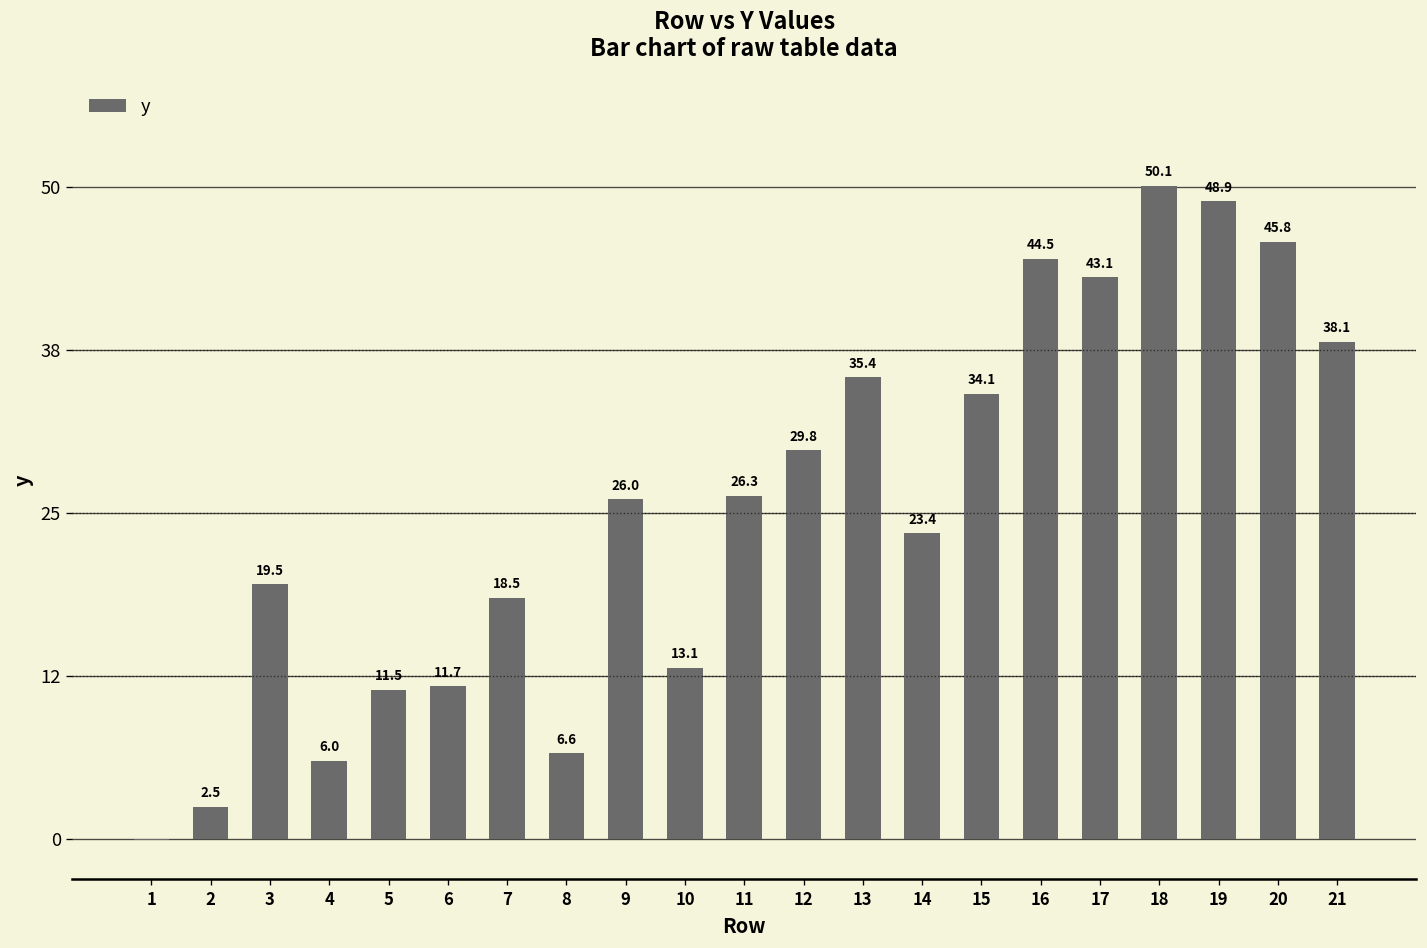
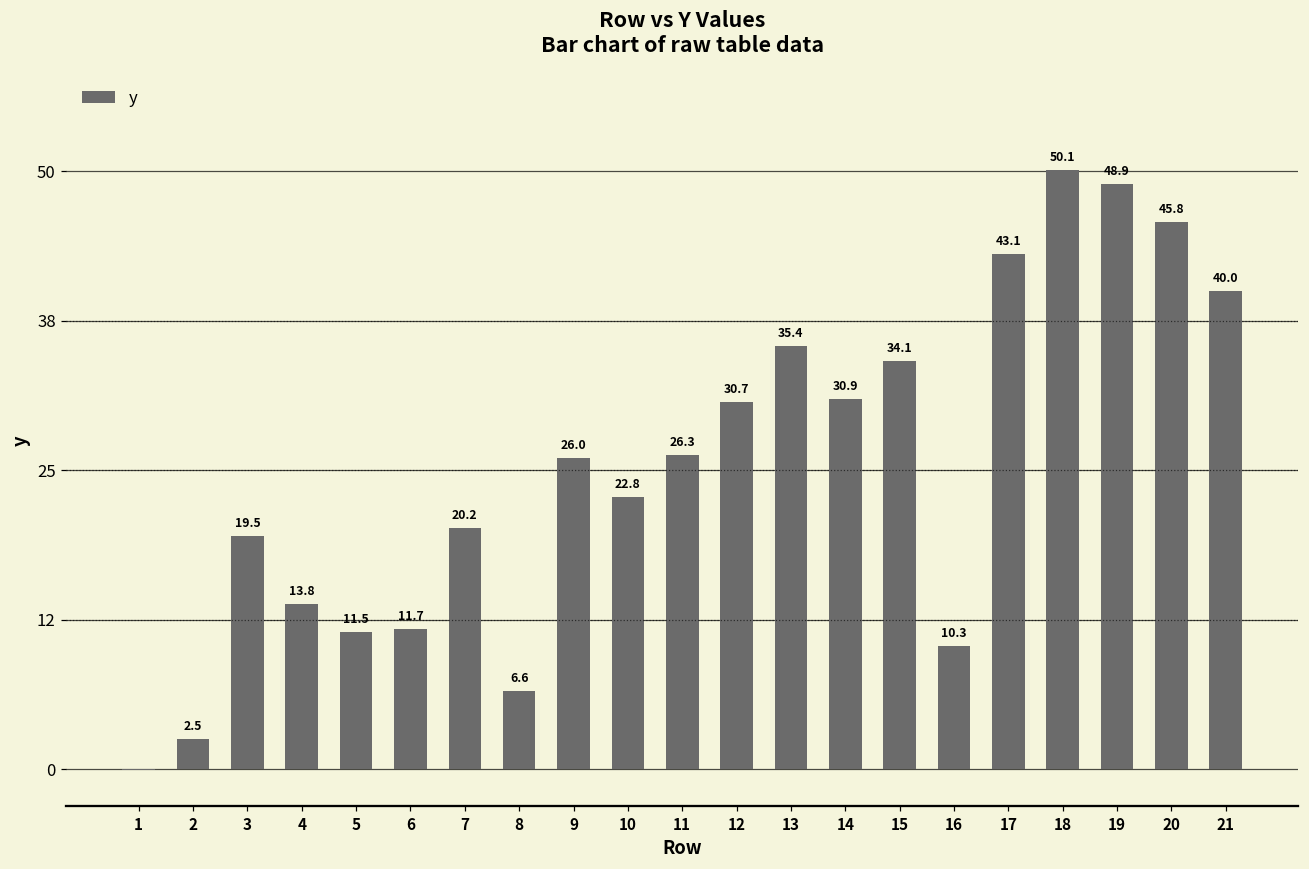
  {
    "2": 2.5,
    "3": 19.5,
-   "4": 6.0,
+   "4": 13.8,
    "5": 11.5,
    "6": 11.7,
-   "7": 18.5,
+   "7": 20.2,
    "8": 6.6,
    "9": 26.0,
-   "10": 13.1,
+   "10": 22.8,
    "11": 26.3,
-   "12": 29.8,
+   "12": 30.7,
    "13": 35.4,
-   "14": 23.4,
+   "14": 30.9,
    "15": 34.1,
-   "16": 44.5,
+   "16": 10.3,
    "17": 43.1,
    "18": 50.1,
    "19": 48.9,
    "20": 45.8,
-   "21": 38.1
+   "21": 40.0
  }
